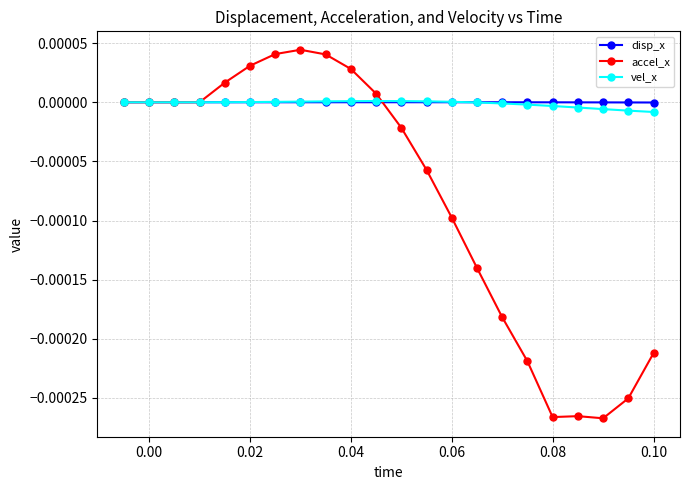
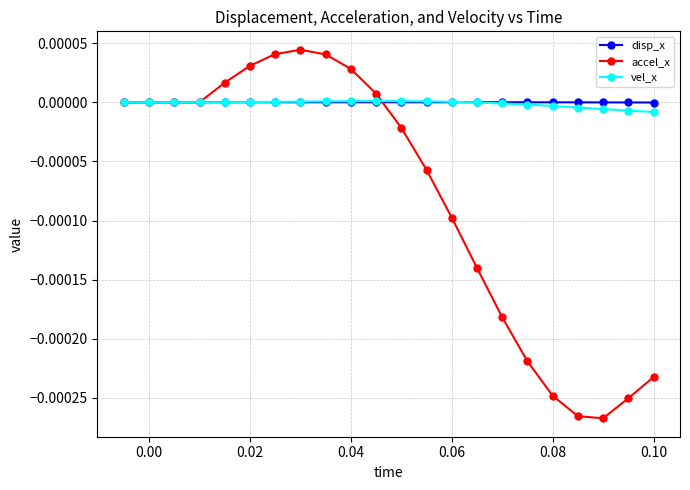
  {
    "disp_x": {
      "0.08": 0.000000,
      "0.10": 0.000000
    },
    "accel_x": {
      "0.02": 0.000031,
      "0.04": 0.000028,
      "0.06": -0.000098,
-     "0.08": -0.000266,
-     "0.10": -0.000212
+     "0.08": -0.000248,
+     "0.10": -0.000232
    },
    "vel_x": {
      "0.08": -0.000003,
      "0.10": -0.000008
    }
  }
